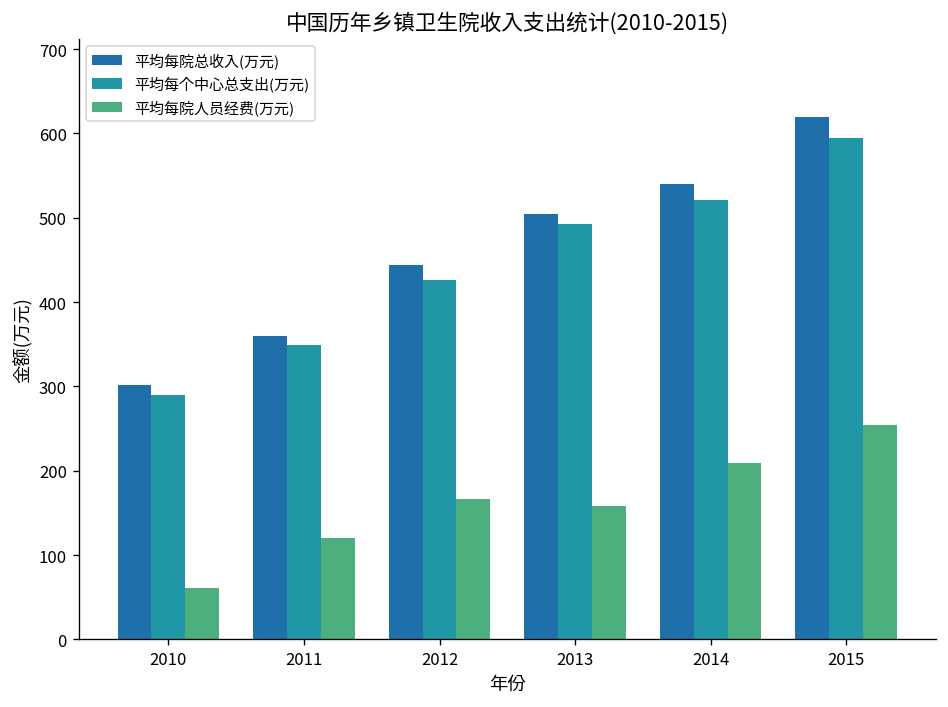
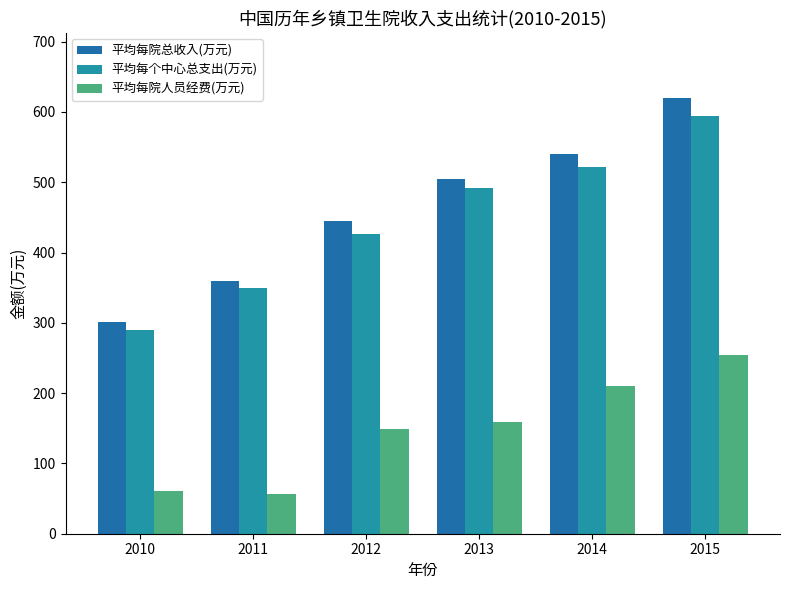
  {
    "平均每院人员经费(万元)": {
      "2010": 60,
-     "2011": 120,
-     "2012": 170,
+     "2011": 60,
+     "2012": 150,
      "2013": 160,
      "2014": 210,
      "2015": 250
    }
  }
